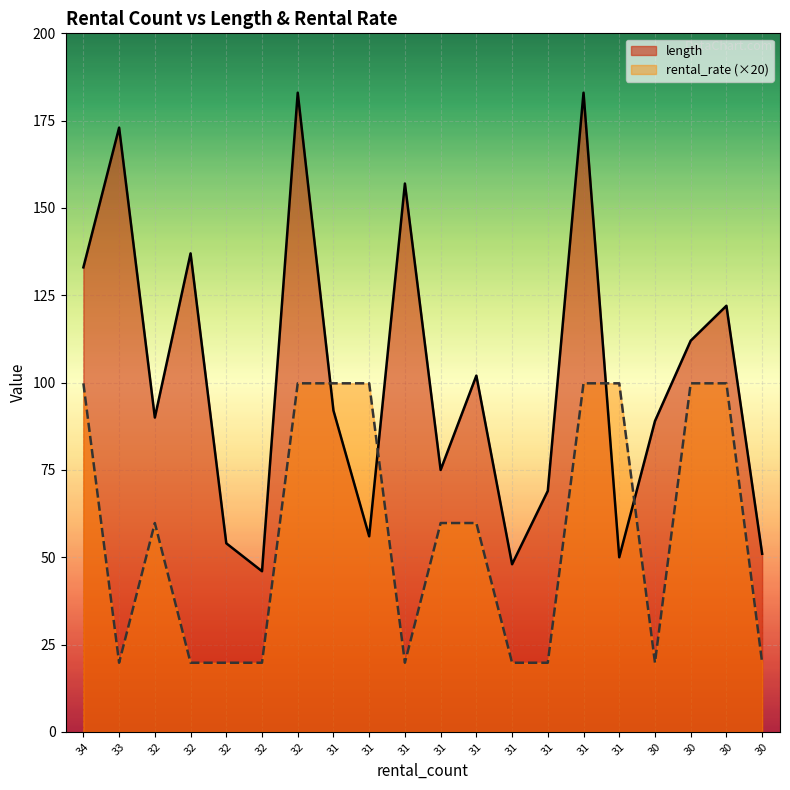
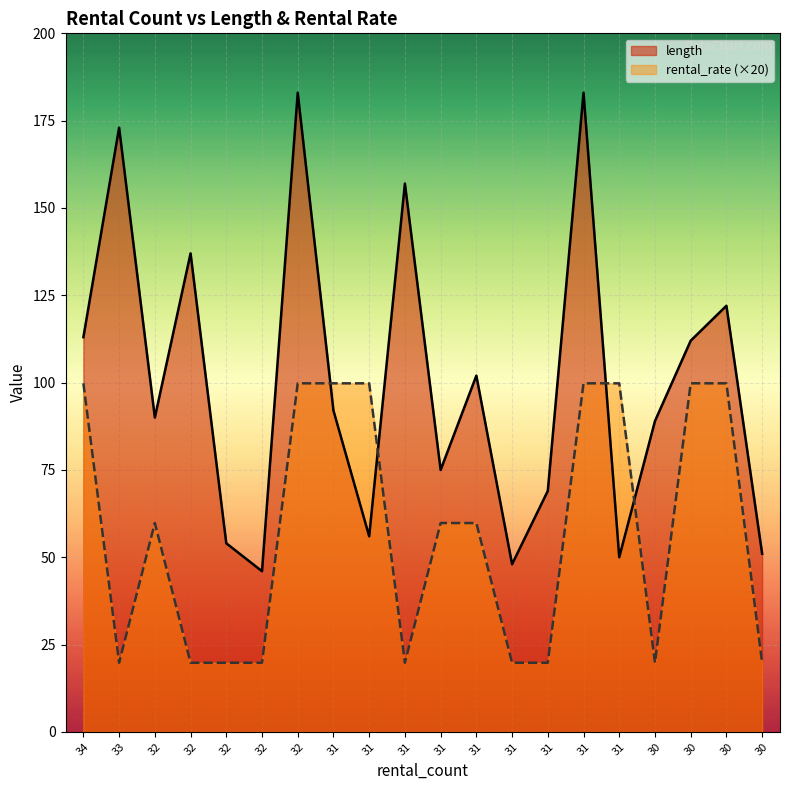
  {
    "length": {
-     "34": 133,
+     "34": 113,
      "33": 173
    },
    "rental_rate (×20)": {
      "34": 100,
      "33": 20
    }
  }
